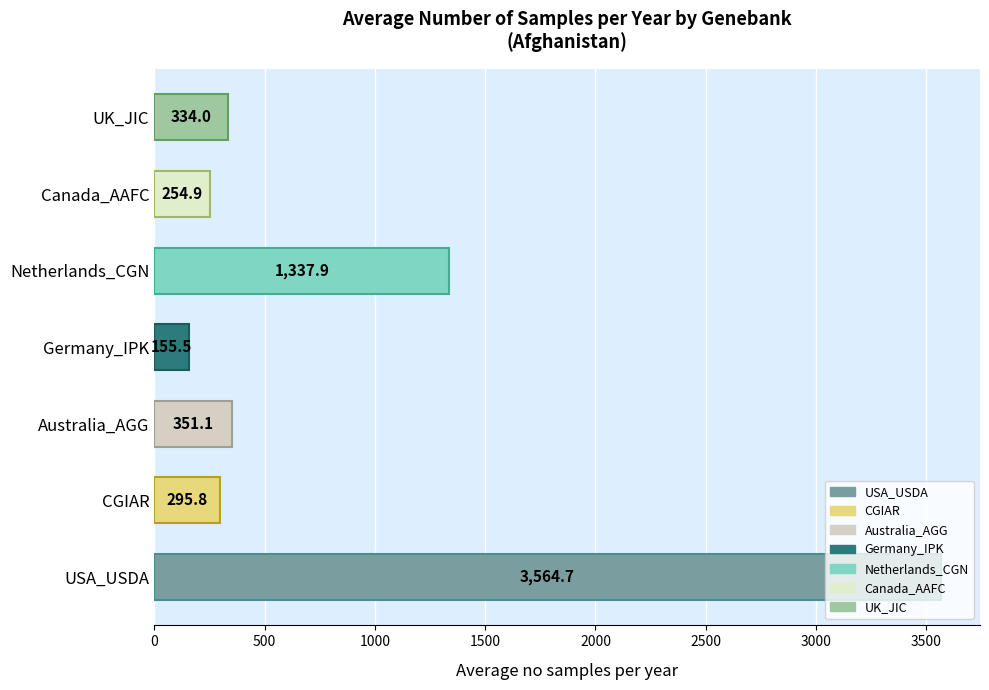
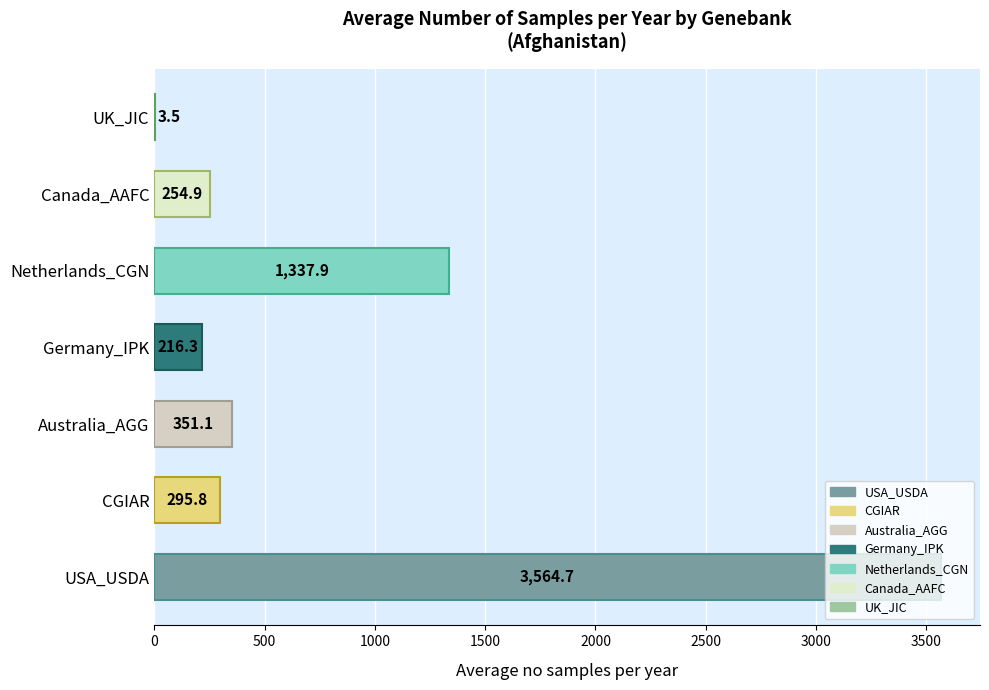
  {
-   "UK_JIC": "334.0",
+   "UK_JIC": "3.5",
    "Canada_AAFC": "254.9",
    "Netherlands_CGN": "1,337.9",
-   "Germany_IPK": "155.5",
+   "Germany_IPK": "216.3",
    "Australia_AGG": "351.1",
    "CGIAR": "295.8"
  }
